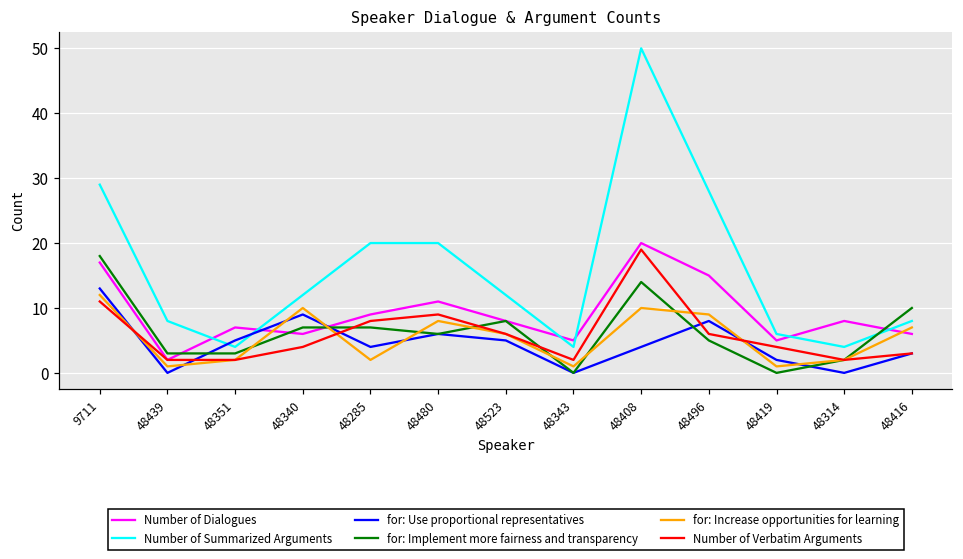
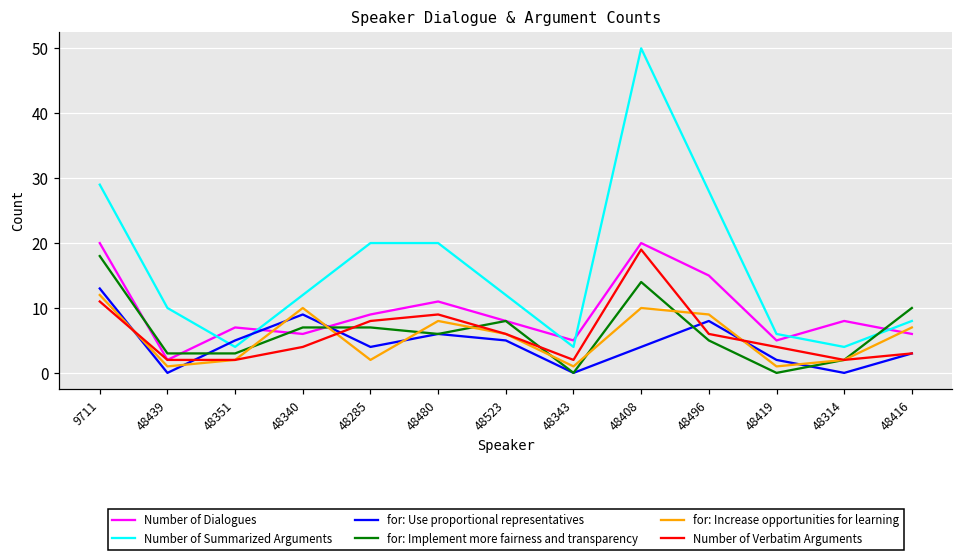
  {
    "Number of Dialogues": {
-     "9711": 17,
+     "9711": 20,
      "48351": 7,
      "48340": 6,
      "48285": 9,
      "48480": 11,
      "48343": 5,
      "48408": 20,
      "48496": 15,
      "48419": 5,
      "48314": 8,
      "48416": 6
    },
    "Number of Summarized Arguments": {
      "9711": 29,
-     "48439": 8,
+     "48439": 10,
      "48351": 4,
      "48340": 12,
      "48285": 20,
      "48480": 20,
      "48523": 12,
      "48343": 4,
      "48408": 50,
      "48496": 28,
      "48419": 6,
      "48314": 4,
      "48416": 8
    },
    "for: Use proportional representatives": {
      "9711": 13,
      "48439": 0,
      "48351": 5,
      "48340": 9,
      "48285": 4,
      "48523": 5,
      "48408": 4,
      "48496": 8,
      "48419": 2,
      "48314": 0
    },
    "for: Implement more fairness and transparency": {
      "9711": 18,
      "48439": 3,
      "48351": 3,
      "48340": 7,
      "48285": 7,
      "48408": 14,
      "48496": 5,
      "48419": 0,
      "48416": 10
    },
    "for: Increase opportunities for learning": {
      "9711": 12,
      "48439": 1,
      "48340": 10,
      "48285": 2,
      "48480": 8,
      "48343": 1,
      "48408": 10,
      "48496": 9,
      "48419": 1,
      "48416": 7
    },
    "Number of Verbatim Arguments": {
      "9711": 11,
      "48340": 4,
      "48285": 8,
      "48480": 9,
      "48343": 2,
      "48408": 19,
      "48496": 6,
      "48419": 4
    }
  }
